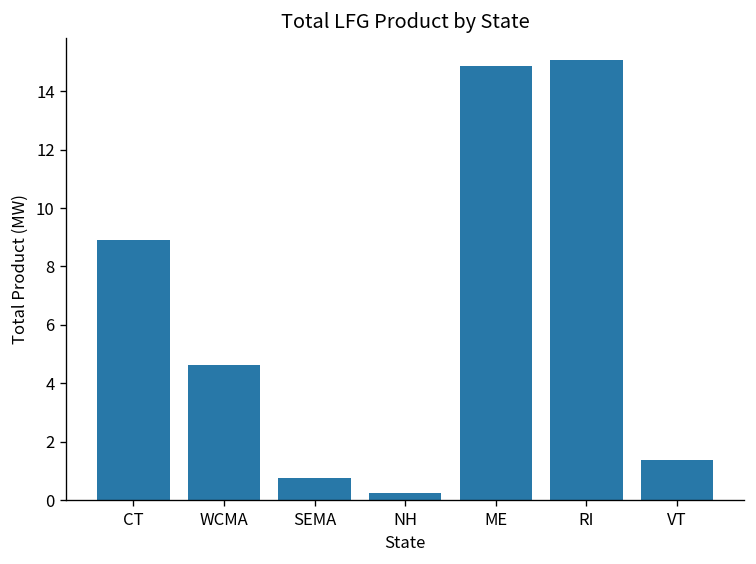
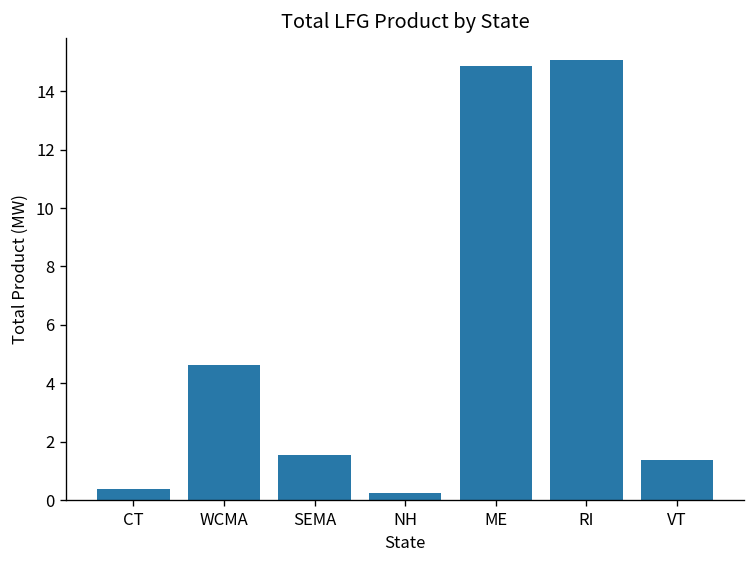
  {
-   "CT": 8.9,
+   "CT": 0.4,
    "WCMA": 4.6,
-   "SEMA": 0.8,
+   "SEMA": 1.6,
    "NH": 0.2,
    "ME": 14.9,
    "RI": 15.1,
    "VT": 1.4
  }
